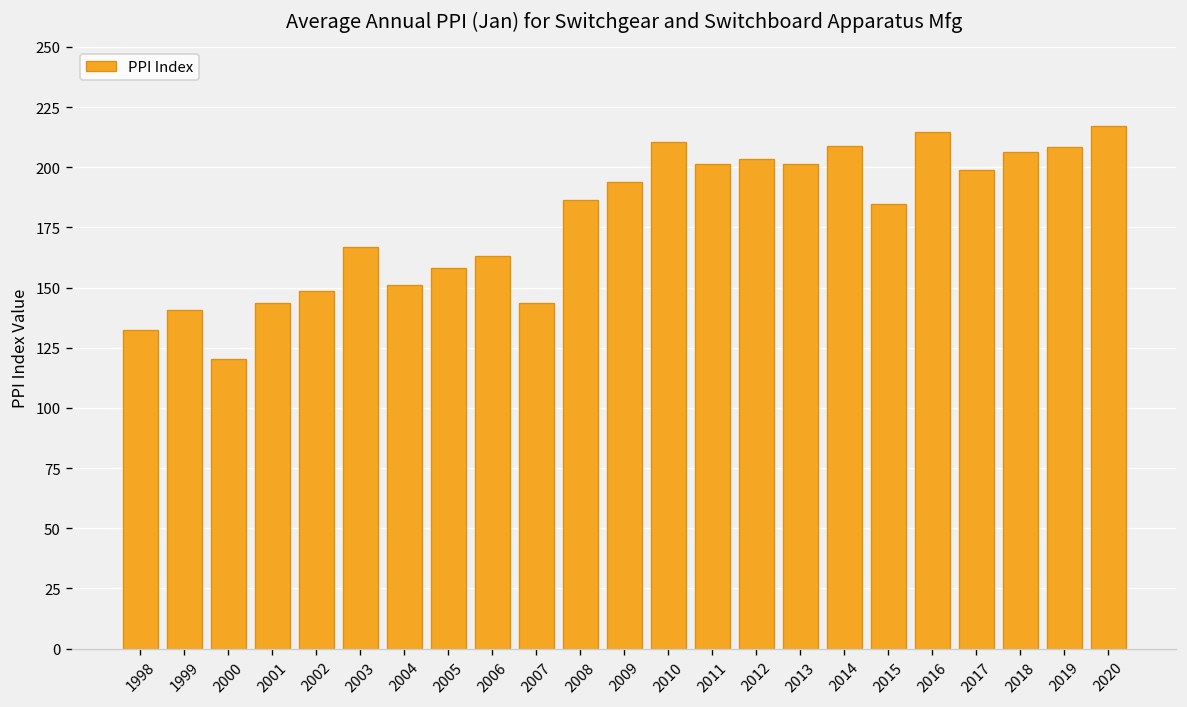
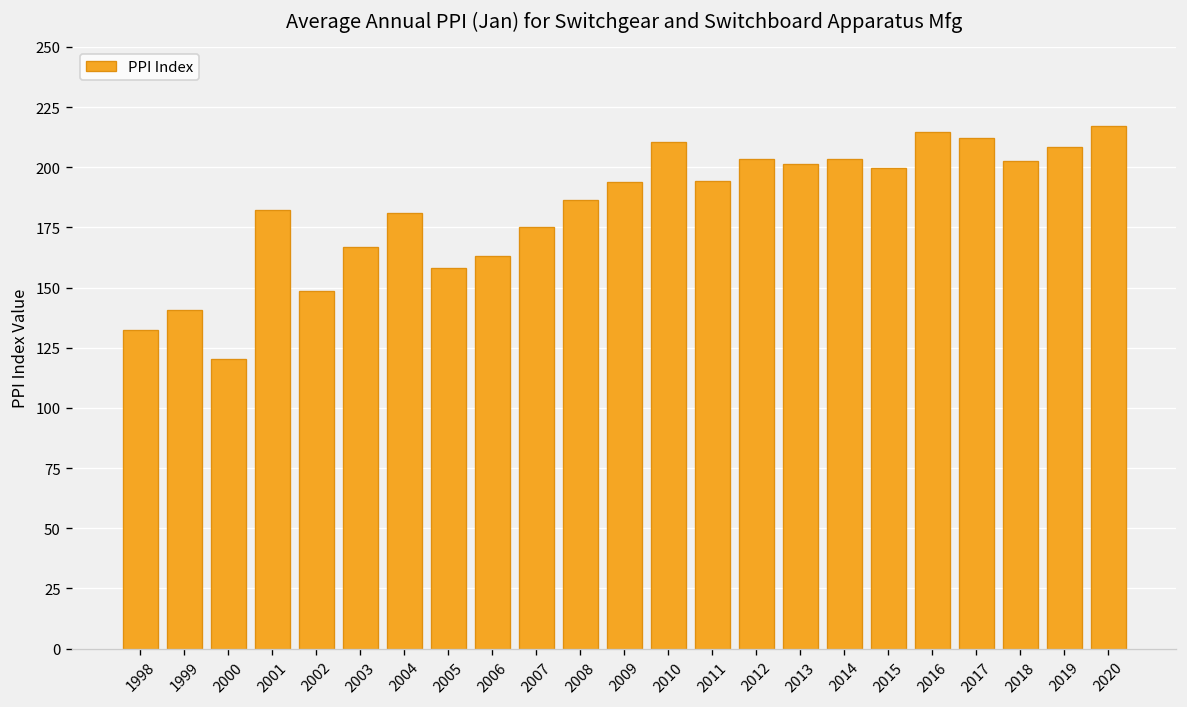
  {
    "1998": 132,
    "1999": 141,
    "2000": 120,
-   "2001": 143,
+   "2001": 182,
    "2002": 149,
    "2003": 167,
-   "2004": 151,
+   "2004": 181,
    "2005": 158,
    "2006": 163,
-   "2007": 144,
+   "2007": 175,
    "2008": 186,
    "2009": 194,
    "2010": 211,
-   "2011": 201,
+   "2011": 194,
    "2012": 203,
    "2013": 201,
-   "2014": 209,
-   "2015": 185,
+   "2014": 204,
+   "2015": 200,
    "2016": 215,
-   "2017": 199,
-   "2018": 207,
+   "2017": 212,
+   "2018": 203,
    "2019": 208,
    "2020": 217
  }
